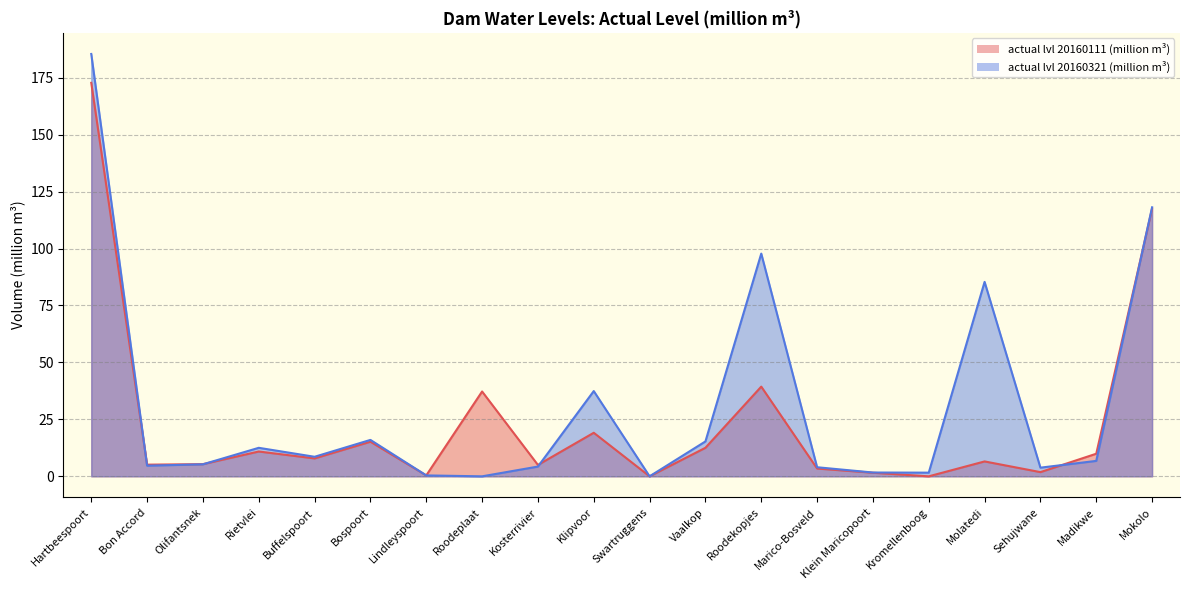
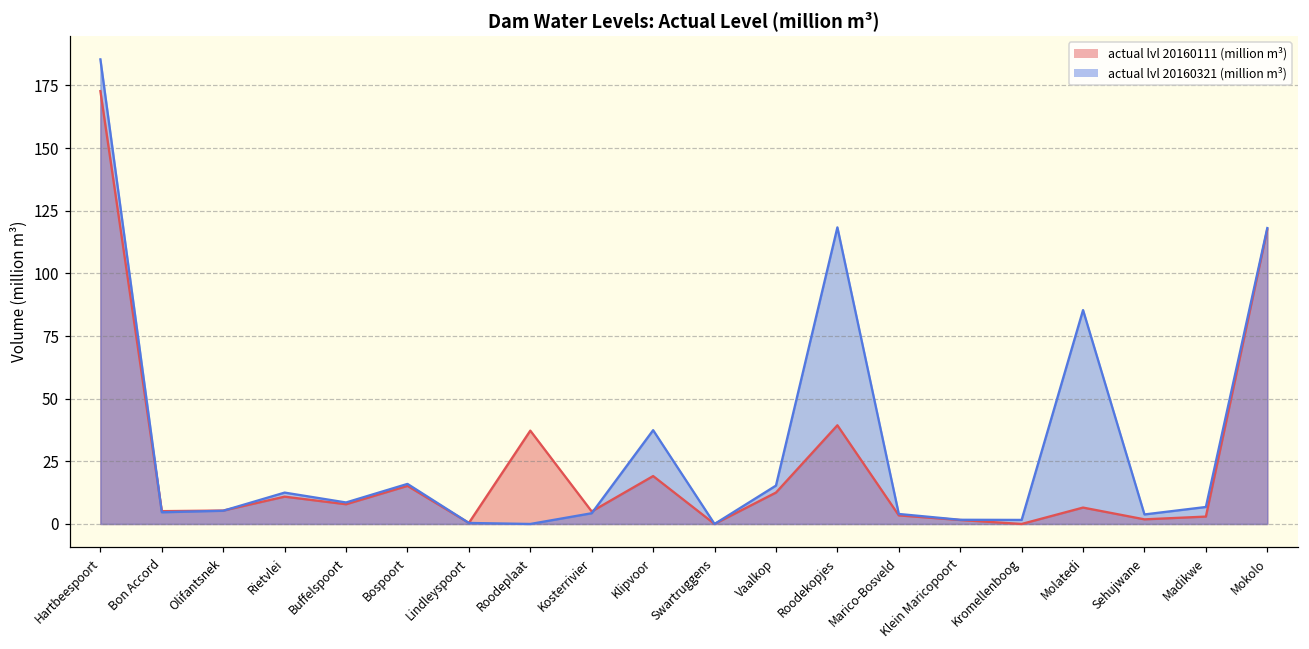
  {
    "actual lvl 20160111 (million m³)": {
      "Hartbeespoort": 173,
      "Rietvlei": 11,
      "Roodeplaat": 37,
      "Klipvoor": 19,
      "Vaalkop": 13,
      "Roodekopjes": 39,
      "Kromellenboog": 0,
      "Molatedi": 7,
      "Sehujwane": 2,
-     "Madikwe": 10
+     "Madikwe": 3
    },
    "actual lvl 20160321 (million m³)": {
      "Hartbeespoort": 185,
      "Rietvlei": 13,
      "Roodeplaat": 0,
      "Klipvoor": 37,
      "Vaalkop": 15,
-     "Roodekopjes": 98,
+     "Roodekopjes": 118,
      "Kromellenboog": 2,
      "Molatedi": 85,
      "Sehujwane": 4,
      "Madikwe": 7
    }
  }
